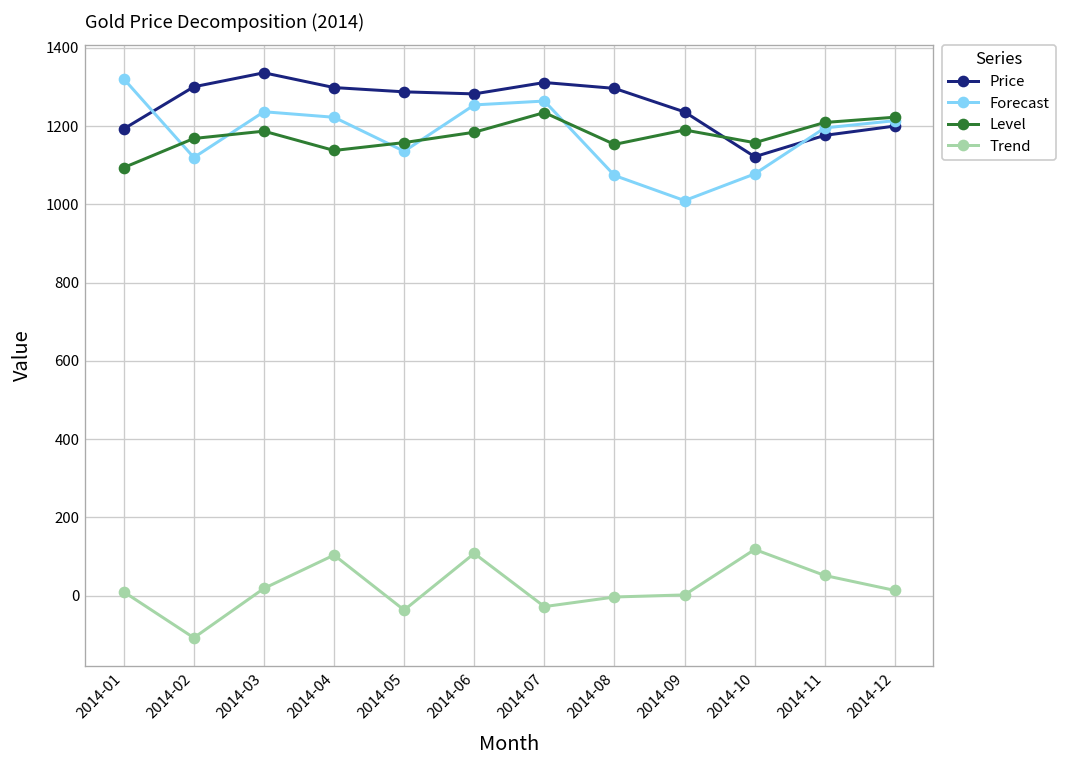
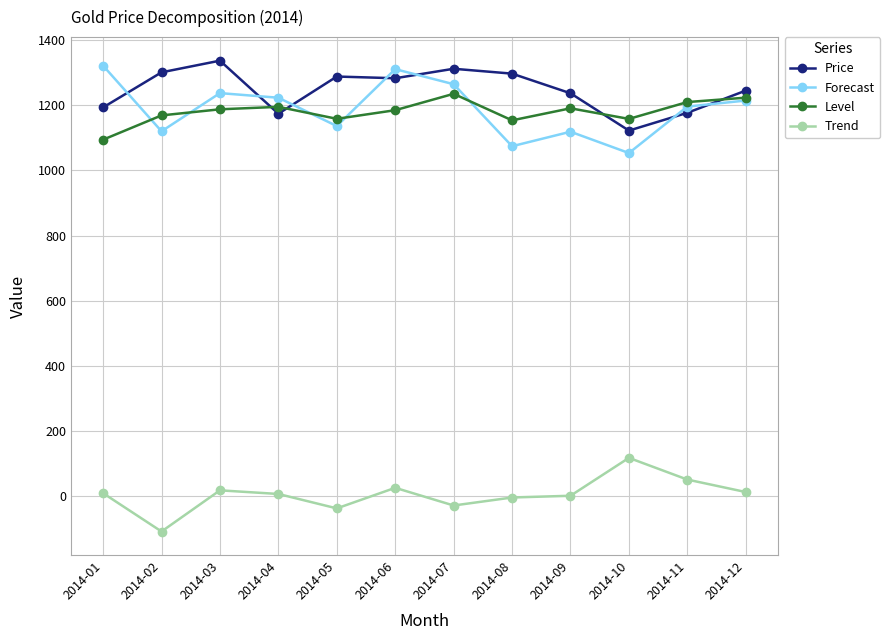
  {
    "Price": {
      "2014-01": 1190,
      "2014-02": 1300,
      "2014-03": 1340,
-     "2014-04": 1300,
+     "2014-04": 1170,
      "2014-05": 1290,
      "2014-06": 1280,
      "2014-07": 1310,
      "2014-08": 1300,
      "2014-09": 1240,
      "2014-10": 1120,
      "2014-11": 1180,
-     "2014-12": 1200
+     "2014-12": 1240
    },
    "Forecast": {
      "2014-01": 1320,
      "2014-02": 1120,
      "2014-03": 1240,
      "2014-04": 1220,
      "2014-05": 1140,
-     "2014-06": 1250,
+     "2014-06": 1310,
      "2014-07": 1260,
      "2014-08": 1070,
-     "2014-09": 1010,
-     "2014-10": 1080,
+     "2014-09": 1120,
+     "2014-10": 1050,
      "2014-11": 1200,
      "2014-12": 1210
    },
    "Level": {
      "2014-01": 1090,
      "2014-02": 1170,
      "2014-03": 1190,
-     "2014-04": 1140,
+     "2014-04": 1190,
      "2014-05": 1160,
      "2014-06": 1180,
      "2014-07": 1230,
      "2014-08": 1150,
      "2014-09": 1190,
      "2014-10": 1160,
      "2014-11": 1210,
      "2014-12": 1220
    },
    "Trend": {
      "2014-01": 10,
      "2014-02": -110,
      "2014-03": 20,
-     "2014-04": 100,
+     "2014-04": 10,
      "2014-05": -40,
-     "2014-06": 110,
+     "2014-06": 30,
      "2014-07": -30,
      "2014-08": 0,
      "2014-09": 0,
      "2014-10": 120,
      "2014-11": 50,
      "2014-12": 10
    }
  }
